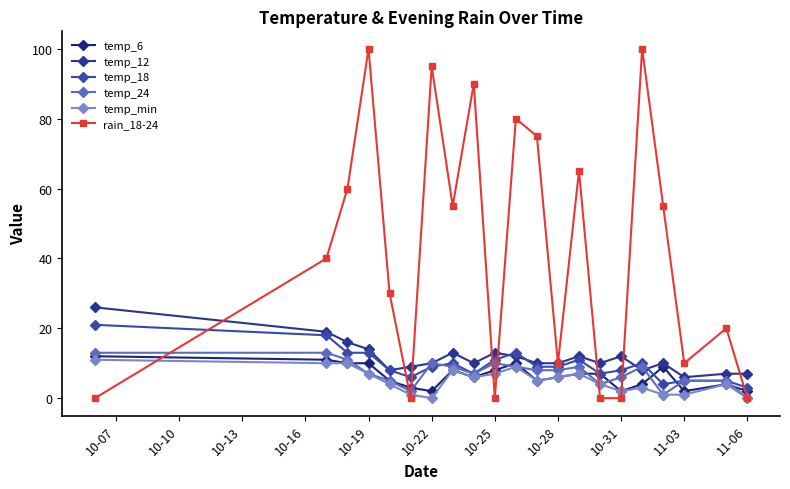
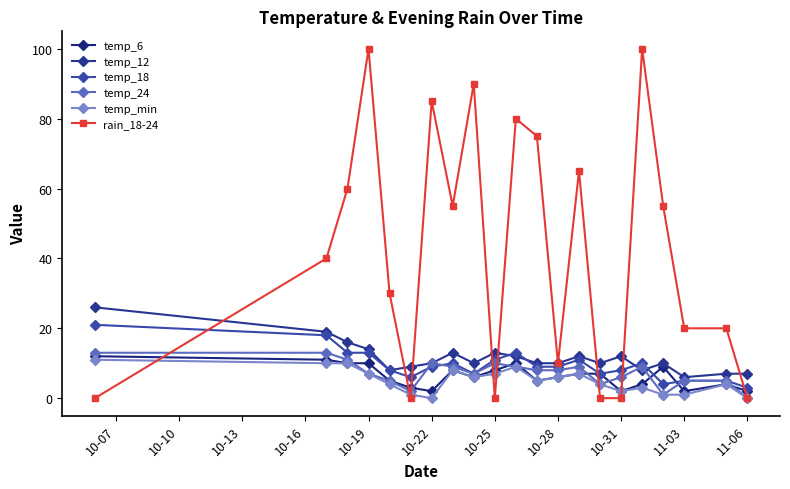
  {
    "rain_18-24": {
      "10-19": 100,
-     "10-22": 95,
+     "10-22": 85,
      "10-25": 0,
      "10-31": 0,
-     "11-03": 10
+     "11-03": 20
    }
  }
